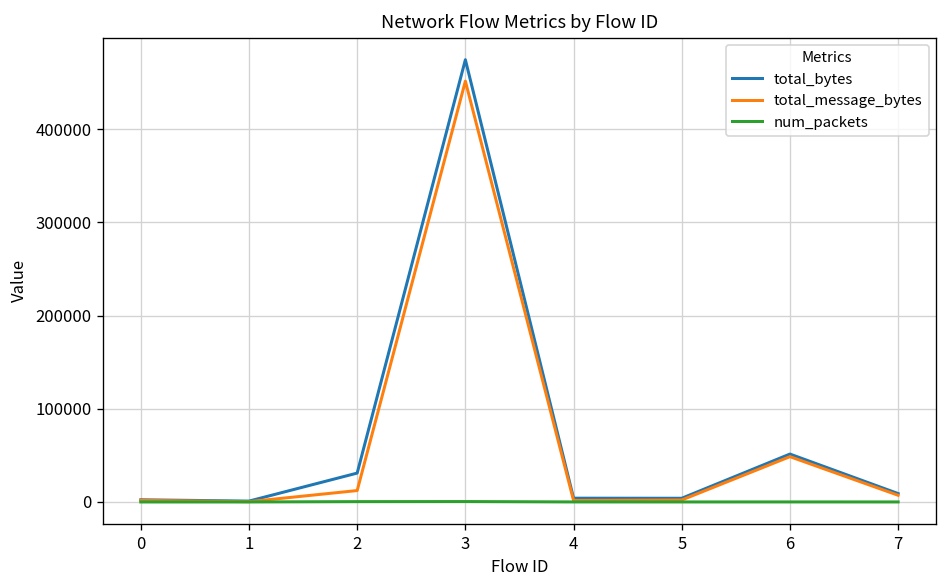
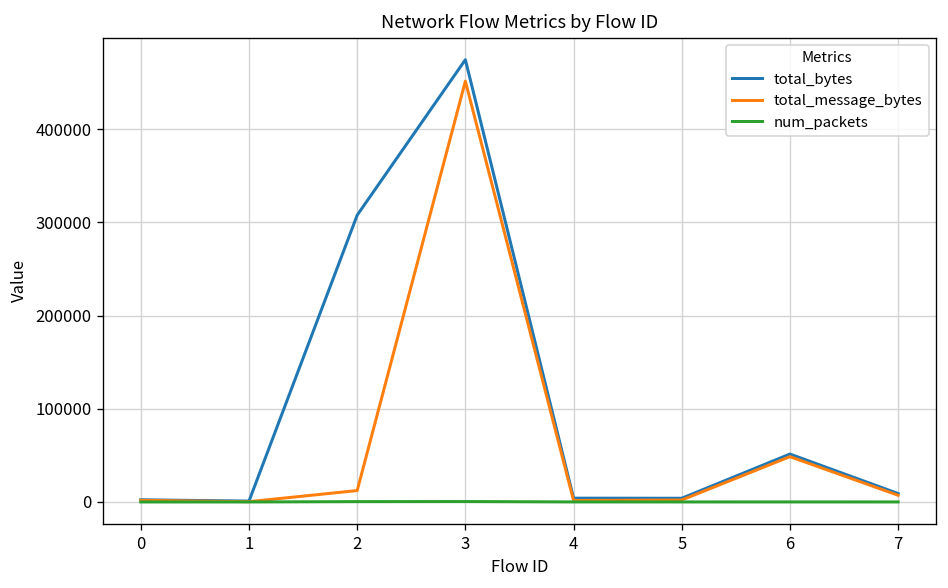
  {
    "total_bytes": {
-     "2": 30000,
+     "2": 310000,
      "3": 470000
    },
    "total_message_bytes": {
      "2": 10000,
      "3": 450000
    },
    "num_packets": {
      "2": 0,
      "3": 0,
      "6": 0,
      "7": 0
    }
  }
